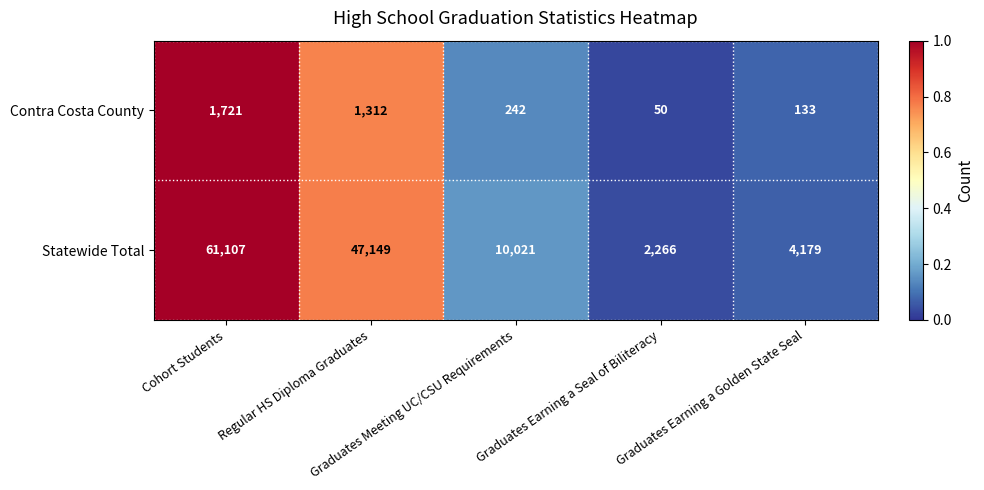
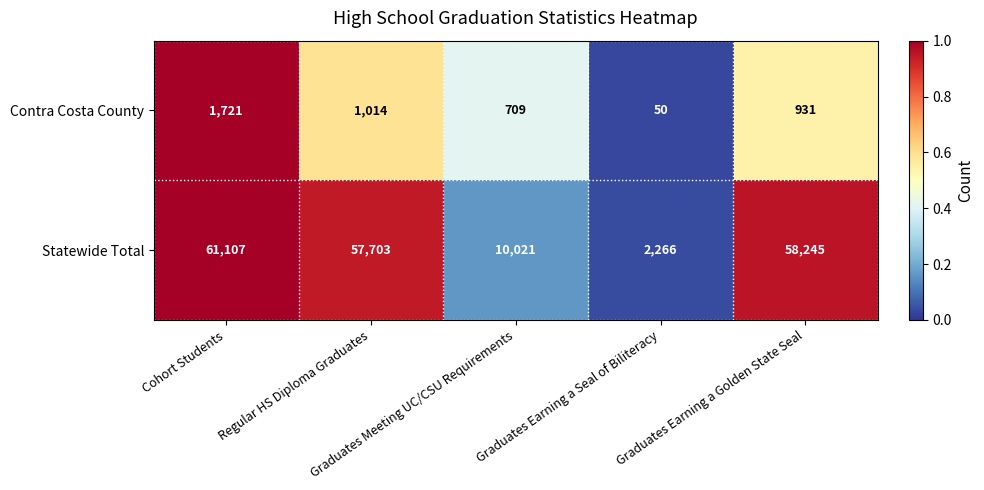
  {
    "Contra Costa County": {
      "Cohort Students": "1,721",
-     "Regular HS Diploma Graduates": "1,312",
-     "Graduates Meeting UC/CSU Requirements": "242",
+     "Regular HS Diploma Graduates": "1,014",
+     "Graduates Meeting UC/CSU Requirements": "709",
      "Graduates Earning a Seal of Biliteracy": "50",
-     "Graduates Earning a Golden State Seal": "133"
+     "Graduates Earning a Golden State Seal": "931"
    },
    "Statewide Total": {
      "Cohort Students": "61,107",
-     "Regular HS Diploma Graduates": "47,149",
+     "Regular HS Diploma Graduates": "57,703",
      "Graduates Meeting UC/CSU Requirements": "10,021",
      "Graduates Earning a Seal of Biliteracy": "2,266",
-     "Graduates Earning a Golden State Seal": "4,179"
+     "Graduates Earning a Golden State Seal": "58,245"
    }
  }
